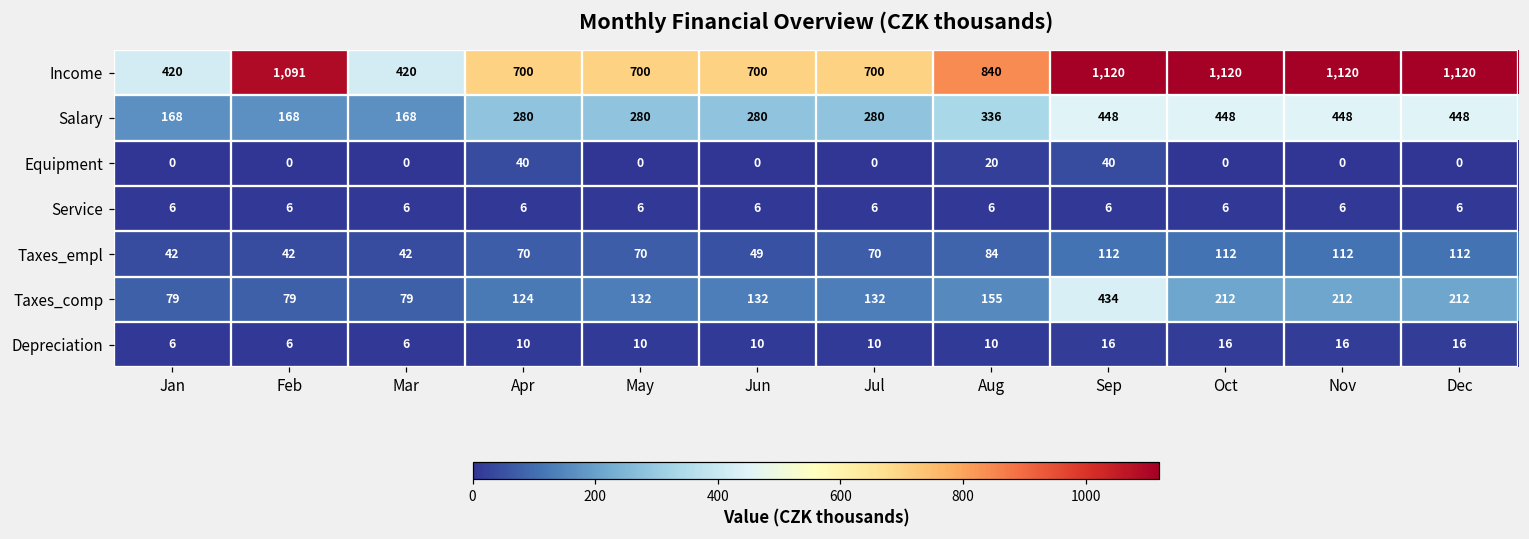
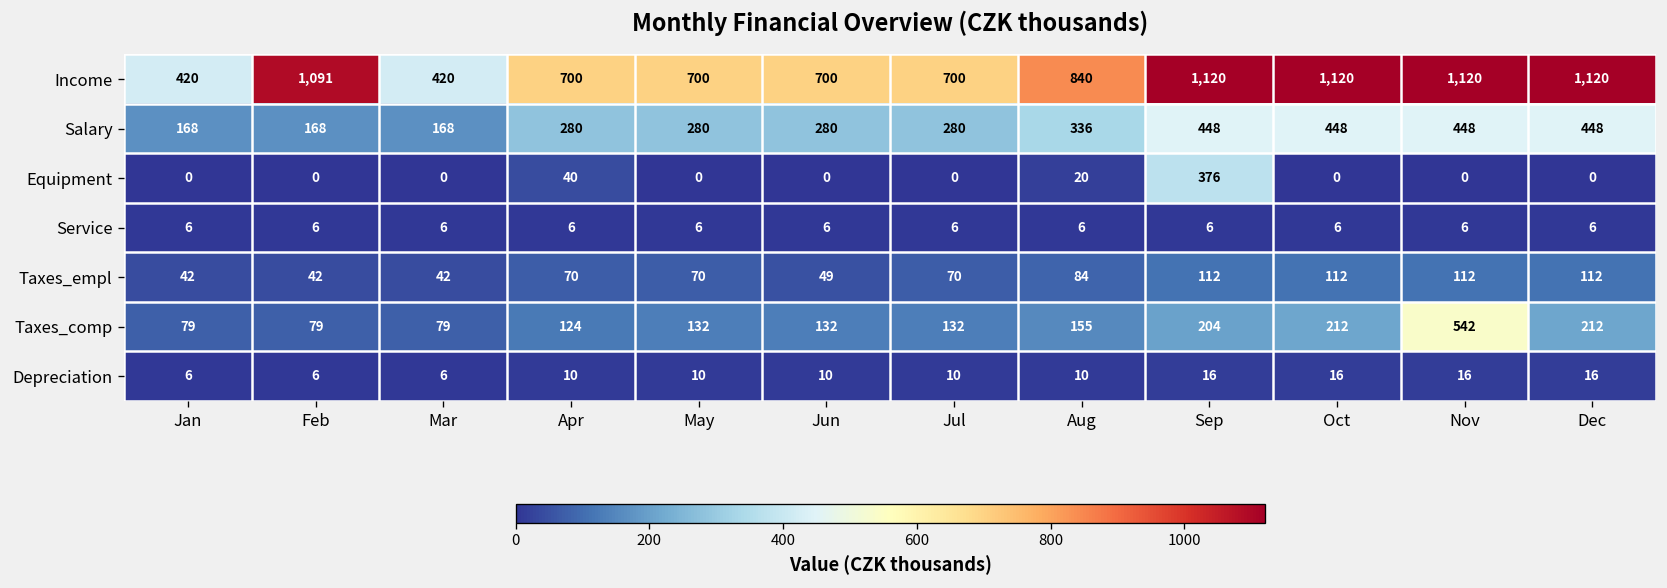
  {
    "Income": {
      "Jan": "420",
      "Feb": "1,091",
      "Mar": "420",
      "Apr": "700",
      "May": "700",
      "Jun": "700",
      "Jul": "700",
      "Aug": "840",
      "Sep": "1,120",
      "Oct": "1,120",
      "Nov": "1,120",
      "Dec": "1,120"
    },
    "Salary": {
      "Jan": "168",
      "Feb": "168",
      "Mar": "168",
      "Apr": "280",
      "May": "280",
      "Jun": "280",
      "Jul": "280",
      "Aug": "336",
      "Sep": "448",
      "Oct": "448",
      "Nov": "448",
      "Dec": "448"
    },
    "Equipment": {
      "Jan": "0",
      "Feb": "0",
      "Mar": "0",
      "Apr": "40",
      "May": "0",
      "Jun": "0",
      "Jul": "0",
      "Aug": "20",
-     "Sep": "40",
+     "Sep": "376",
      "Oct": "0",
      "Nov": "0",
      "Dec": "0"
    },
    "Service": {
      "Jan": "6",
      "Feb": "6",
      "Mar": "6",
      "Apr": "6",
      "May": "6",
      "Jun": "6",
      "Jul": "6",
      "Aug": "6",
      "Sep": "6",
      "Oct": "6",
      "Nov": "6",
      "Dec": "6"
    },
    "Taxes_empl": {
      "Jan": "42",
      "Feb": "42",
      "Mar": "42",
      "Apr": "70",
      "May": "70",
      "Jun": "49",
      "Jul": "70",
      "Aug": "84",
      "Sep": "112",
      "Oct": "112",
      "Nov": "112",
      "Dec": "112"
    },
    "Taxes_comp": {
      "Jan": "79",
      "Feb": "79",
      "Mar": "79",
      "Apr": "124",
      "May": "132",
      "Jun": "132",
      "Jul": "132",
      "Aug": "155",
-     "Sep": "434",
+     "Sep": "204",
      "Oct": "212",
-     "Nov": "212",
+     "Nov": "542",
      "Dec": "212"
    },
    "Depreciation": {
      "Jan": "6",
      "Feb": "6",
      "Mar": "6",
      "Apr": "10",
      "May": "10",
      "Jun": "10",
      "Jul": "10",
      "Aug": "10",
      "Sep": "16",
      "Oct": "16",
      "Nov": "16",
      "Dec": "16"
    }
  }
